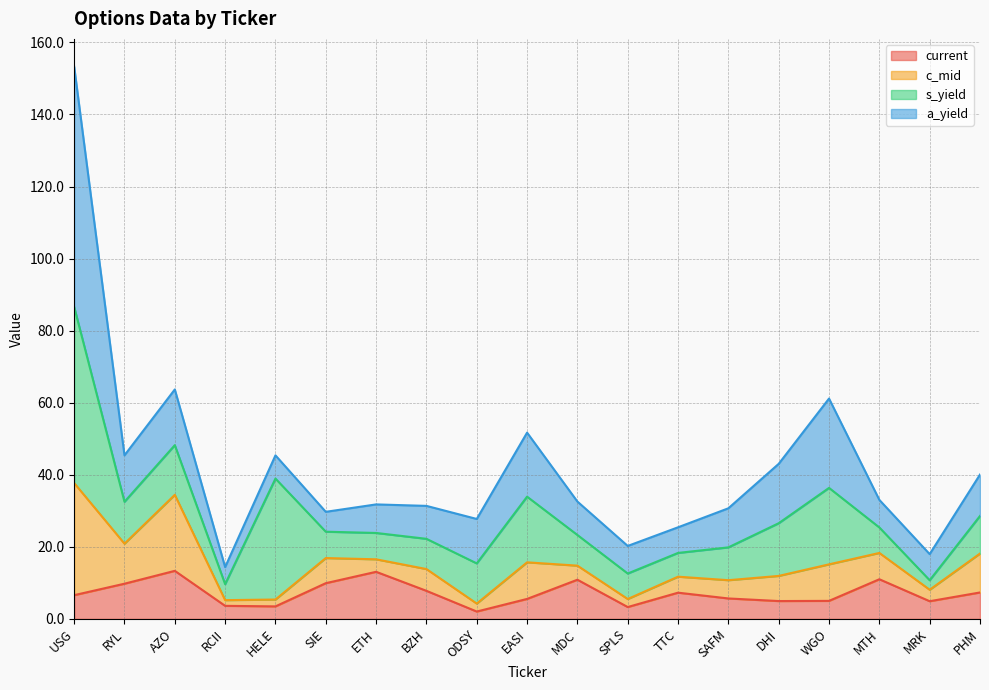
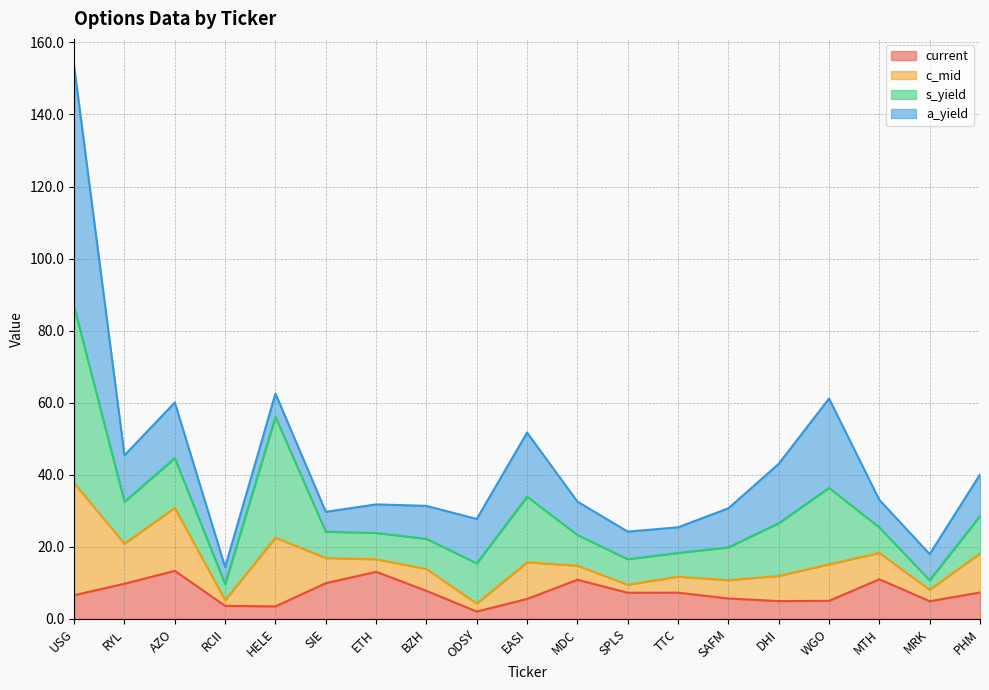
  {
    "current": {
      "USG": 7,
      "RYL": 10,
      "AZO": 13,
      "RCII": 4,
      "HELE": 3,
      "SIE": 10,
      "ETH": 13,
      "BZH": 8,
      "ODSY": 2,
      "EASI": 6,
      "MDC": 11,
-     "SPLS": 3,
+     "SPLS": 7,
      "TTC": 7,
      "SAFM": 6,
      "DHI": 5,
      "WGO": 5,
      "MTH": 11,
      "MRK": 5,
      "PHM": 7
    },
    "c_mid": {
      "USG": 31,
      "RYL": 11,
-     "AZO": 21,
+     "AZO": 17,
      "RCII": 2,
-     "HELE": 2,
+     "HELE": 19,
      "SIE": 7,
      "ETH": 3,
      "BZH": 6,
      "ODSY": 2,
      "EASI": 10,
      "MDC": 4,
      "SPLS": 2,
      "TTC": 4,
      "SAFM": 5,
      "DHI": 7,
      "WGO": 10,
      "MTH": 7,
      "MRK": 3,
      "PHM": 11
    },
    "s_yield": {
      "USG": 49,
      "RYL": 12,
      "AZO": 14,
      "RCII": 4,
      "HELE": 34,
      "SIE": 7,
      "ETH": 7,
      "BZH": 8,
      "ODSY": 11,
      "EASI": 18,
      "MDC": 9,
      "SPLS": 7,
      "TTC": 7,
      "SAFM": 9,
      "DHI": 15,
      "WGO": 21,
      "MTH": 7,
      "MRK": 3,
      "PHM": 10
    },
    "a_yield": {
      "USG": 67,
      "RYL": 13,
      "AZO": 15,
      "RCII": 5,
      "HELE": 6,
      "SIE": 6,
      "ETH": 8,
      "BZH": 9,
      "ODSY": 12,
      "EASI": 18,
      "MDC": 9,
      "SPLS": 8,
      "TTC": 7,
      "SAFM": 11,
      "DHI": 16,
      "WGO": 25,
      "MTH": 8,
      "MRK": 7,
      "PHM": 11
    }
  }
